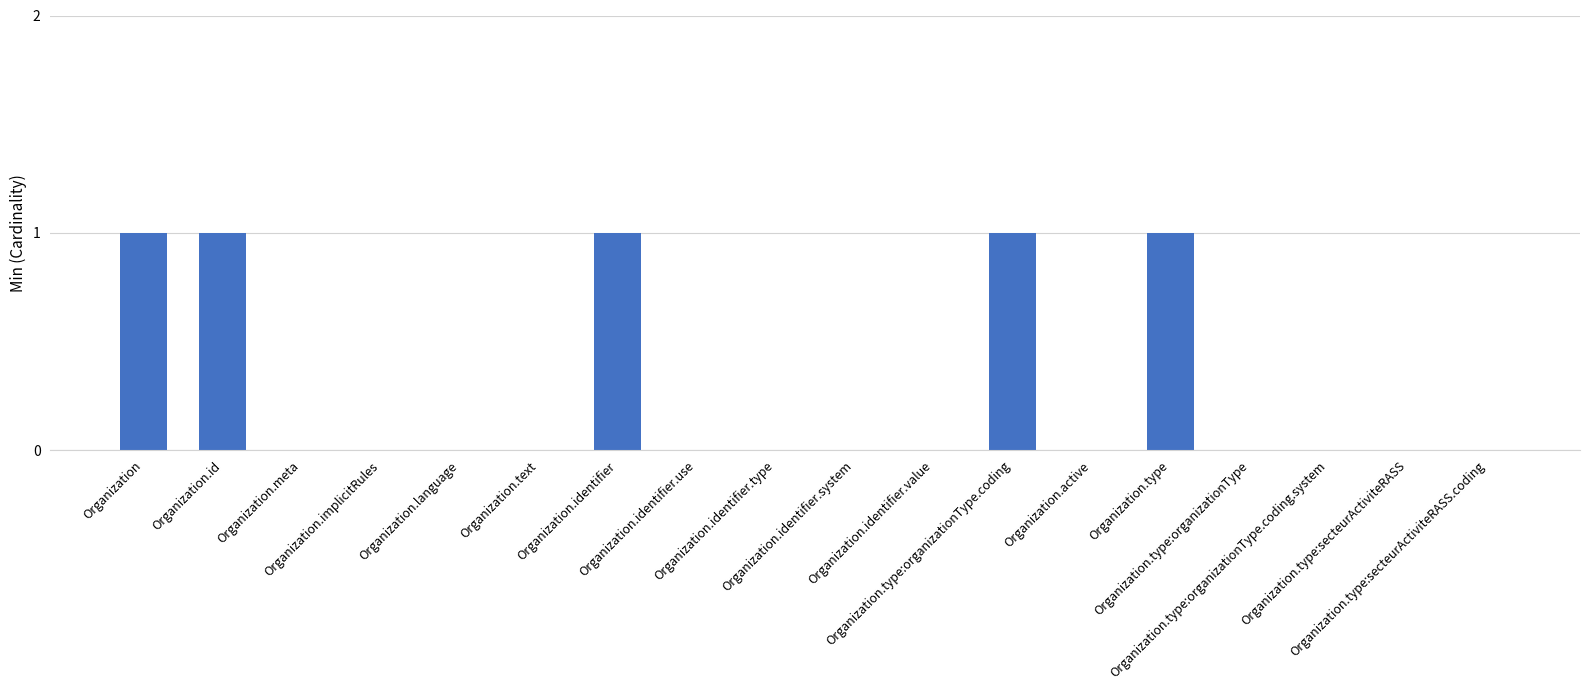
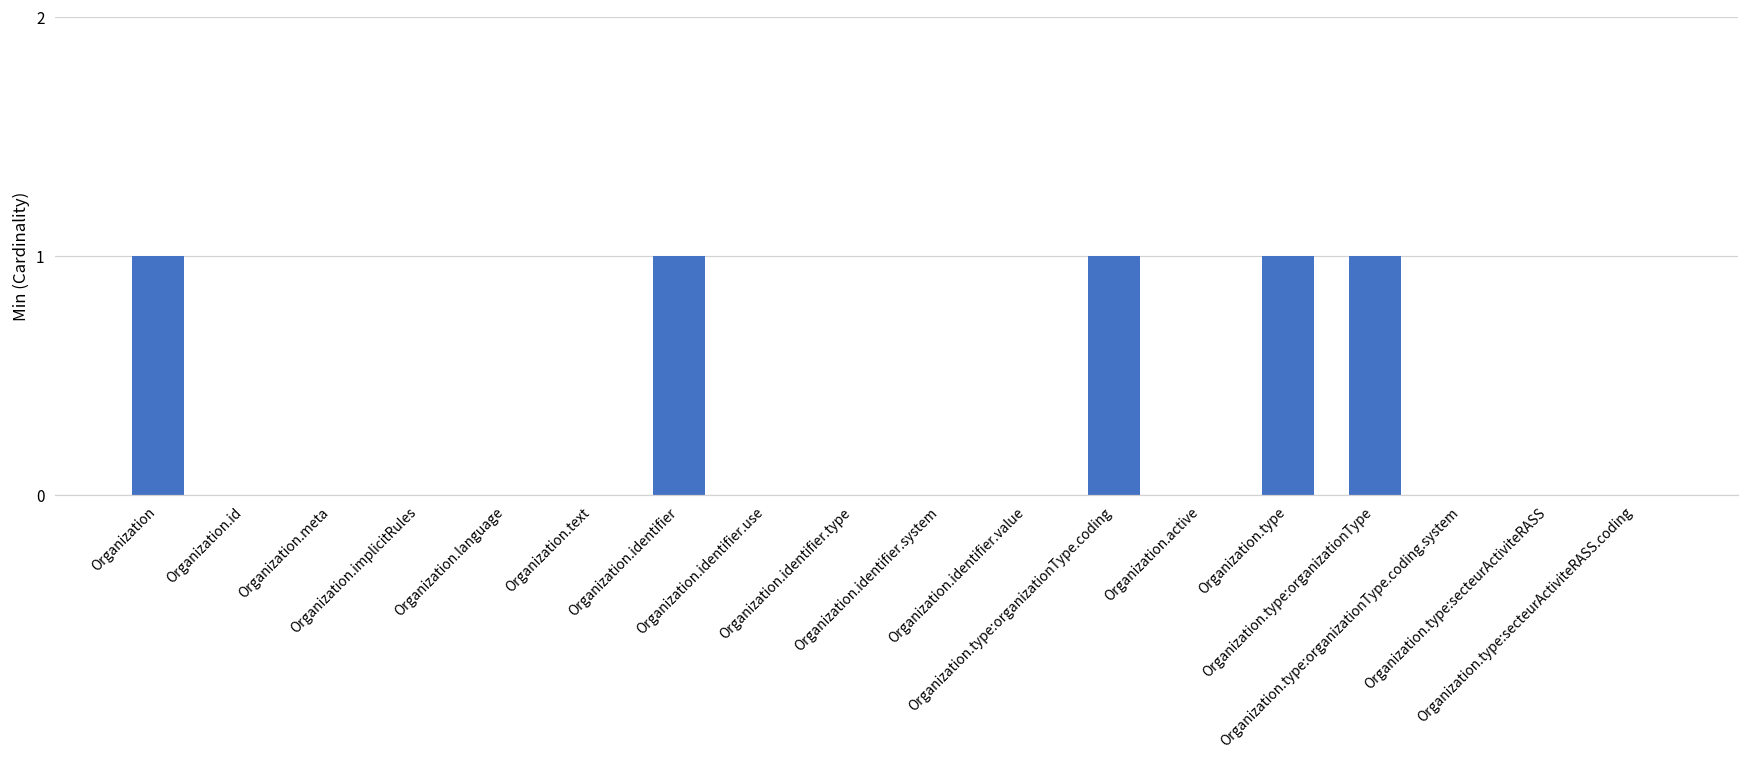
  {
    "Organization": 1,
-   "Organization.id": 1,
+   "Organization.id": 0,
    "Organization.meta": 0,
    "Organization.implicitRules": 0,
    "Organization.language": 0,
    "Organization.text": 0,
    "Organization.identifier": 1,
    "Organization.identifier.use": 0,
    "Organization.identifier.type": 0,
    "Organization.identifier.system": 0,
    "Organization.identifier.value": 0,
    "Organization.type:organizationType.coding": 1,
    "Organization.active": 0,
    "Organization.type": 1,
-   "Organization.type:organizationType": 0,
+   "Organization.type:organizationType": 1,
    "Organization.type:organizationType.coding.system": 0,
    "Organization.type:secteurActiviteRASS": 0,
    "Organization.type:secteurActiviteRASS.coding": 0
  }
